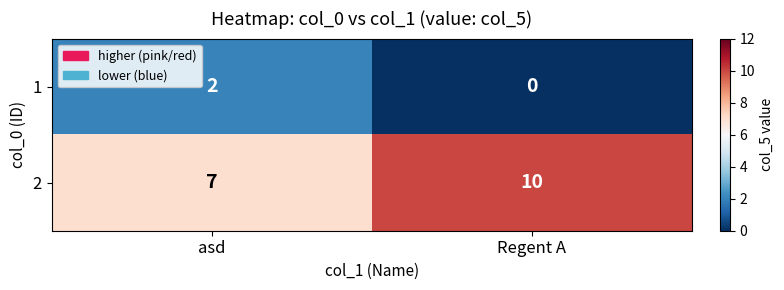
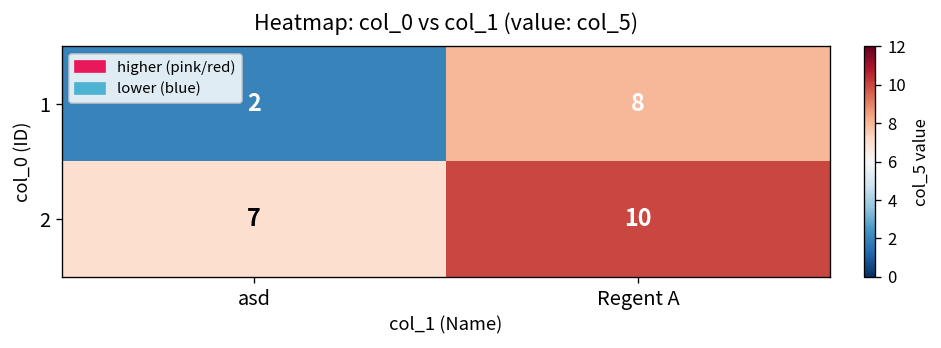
  {
    "1": {
      "asd": 2,
-     "Regent A": 0
+     "Regent A": 8
    },
    "2": {
      "asd": 7,
      "Regent A": 10
    }
  }
